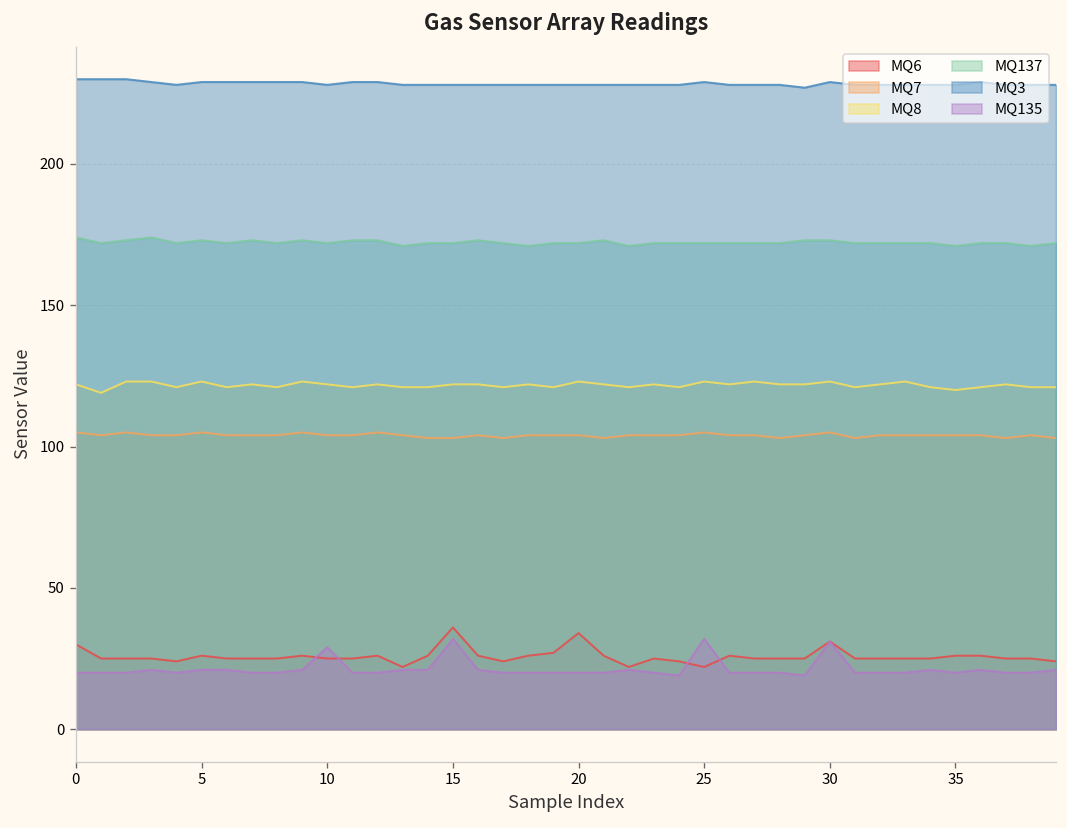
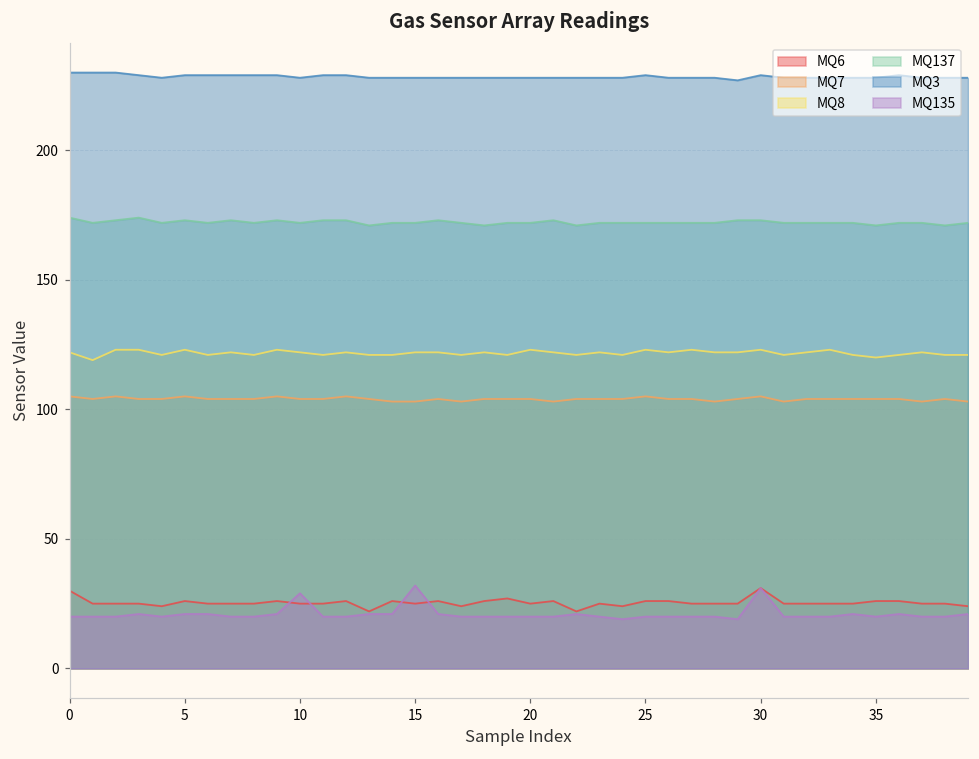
  {
    "MQ6": {
      "0": 30,
      "5": 26,
      "10": 25,
-     "15": 36,
-     "20": 34,
-     "25": 22,
+     "15": 25,
+     "20": 25,
+     "25": 26,
      "35": 26
    },
    "MQ135": {
      "0": 20,
      "5": 21,
      "10": 29,
      "15": 32,
      "20": 20,
-     "25": 32,
+     "25": 20,
      "35": 20
    }
  }
